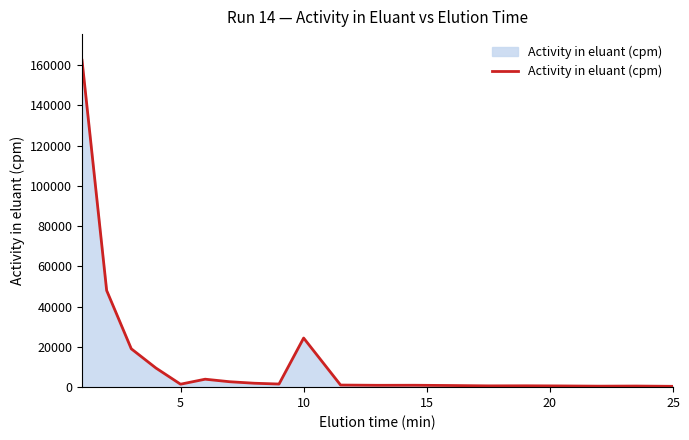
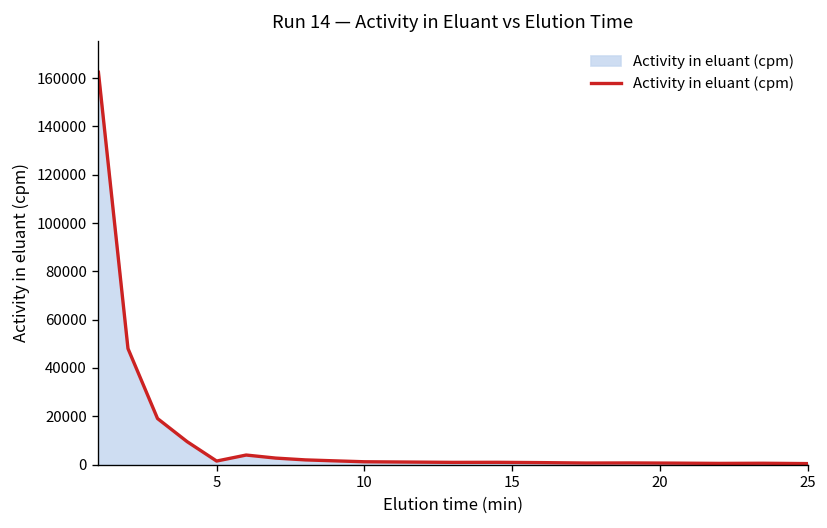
  {
    "5": 1000,
-   "10": 24000,
+   "10": 1000,
    "25": 0
  }
